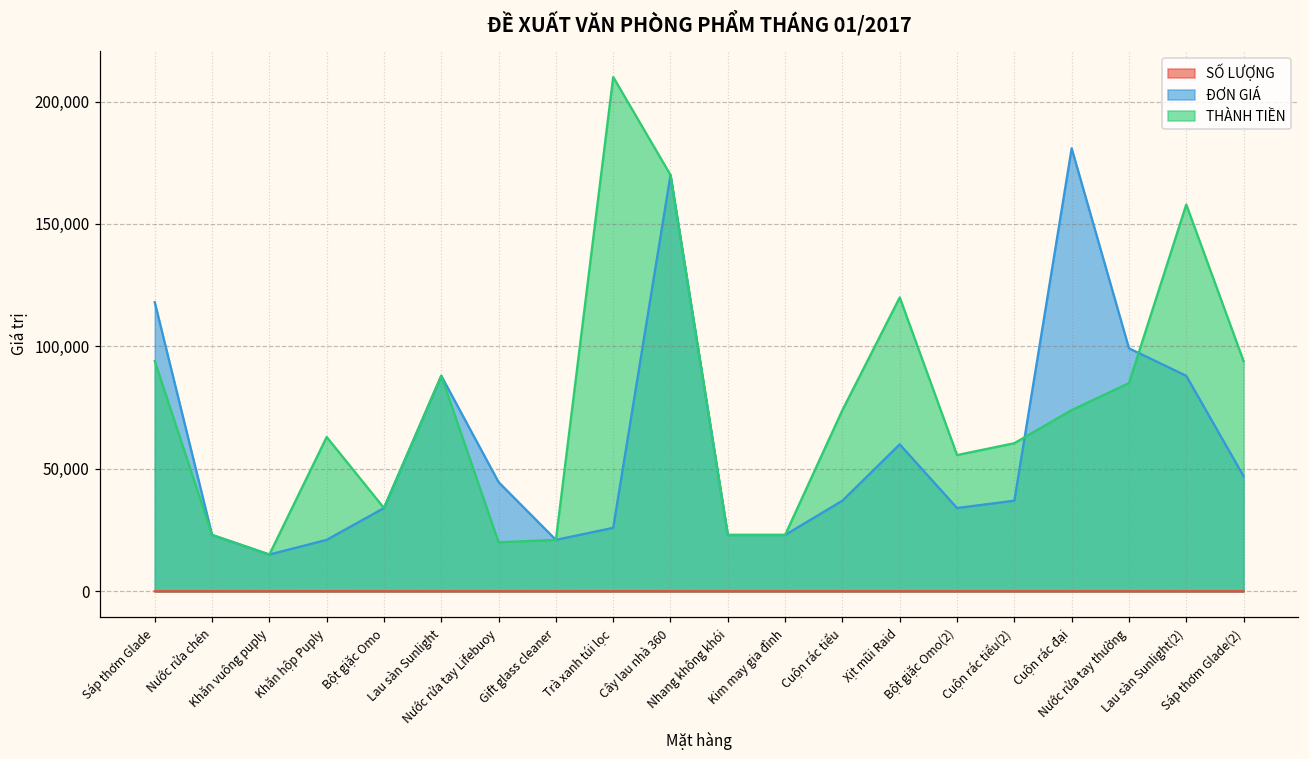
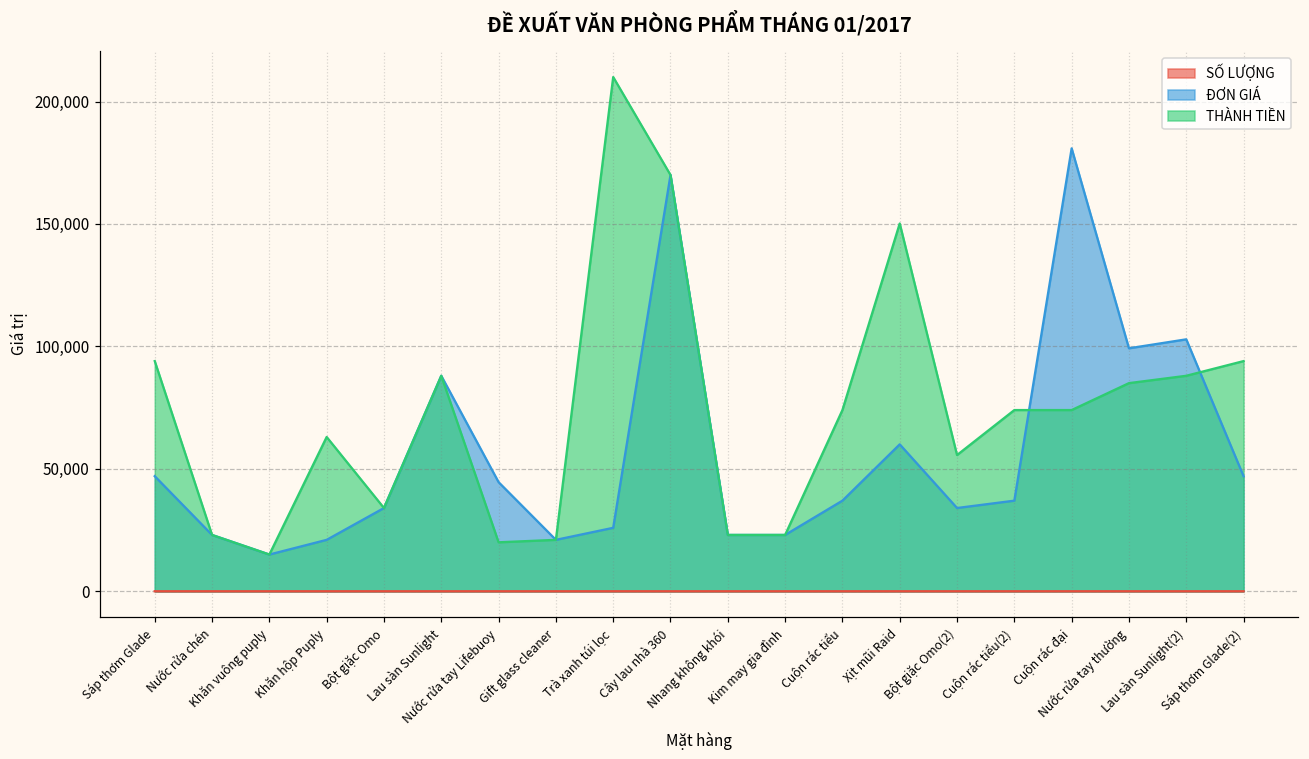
  {
    "SỐ LƯỢNG": {
      "Sáp thơm Glade": "0",
      "Nước rửa chén": "0",
      "Khăn vuông puply": "0",
      "Khăn hộp Puply": "0",
      "Bột giặc Omo": "0",
      "Lau sàn Sunlight": "0",
      "Nước rửa tay Lifebuoy": "0",
      "Gift glass cleaner": "0",
      "Trà xanh túi lọc": "0",
      "Cây lau nhà 360": "0",
      "Nhang không khói": "0",
      "Kim may gia đình": "0",
      "Cuộn rác tiểu": "0",
      "Xịt mũi Raid": "0",
      "Bột giặc Omo(2)": "0",
      "Cuộn rác tiểu(2)": "0",
      "Cuộn rác đại": "0",
      "Nước rửa tay thường": "0",
      "Lau sàn Sunlight(2)": "0",
      "Sáp thơm Glade(2)": "0"
    },
    "ĐƠN GIÁ": {
-     "Sáp thơm Glade": "118,000",
+     "Sáp thơm Glade": "47,000",
      "Khăn hộp Puply": "21,000",
      "Nước rửa tay Lifebuoy": "45,000",
      "Trà xanh túi lọc": "26,000",
      "Cuộn rác tiểu": "37,000",
      "Xịt mũi Raid": "60,000",
      "Bột giặc Omo(2)": "34,000",
      "Cuộn rác tiểu(2)": "37,000",
      "Cuộn rác đại": "181,000",
      "Nước rửa tay thường": "99,000",
-     "Lau sàn Sunlight(2)": "88,000",
+     "Lau sàn Sunlight(2)": "103,000",
      "Sáp thơm Glade(2)": "47,000"
    },
    "THÀNH TIỀN": {
      "Sáp thơm Glade": "94,000",
      "Khăn hộp Puply": "63,000",
      "Nước rửa tay Lifebuoy": "20,000",
      "Trà xanh túi lọc": "210,000",
      "Cuộn rác tiểu": "74,000",
-     "Xịt mũi Raid": "120,000",
+     "Xịt mũi Raid": "150,000",
      "Bột giặc Omo(2)": "56,000",
-     "Cuộn rác tiểu(2)": "60,000",
+     "Cuộn rác tiểu(2)": "74,000",
      "Cuộn rác đại": "74,000",
      "Nước rửa tay thường": "85,000",
-     "Lau sàn Sunlight(2)": "158,000",
+     "Lau sàn Sunlight(2)": "88,000",
      "Sáp thơm Glade(2)": "94,000"
    }
  }
